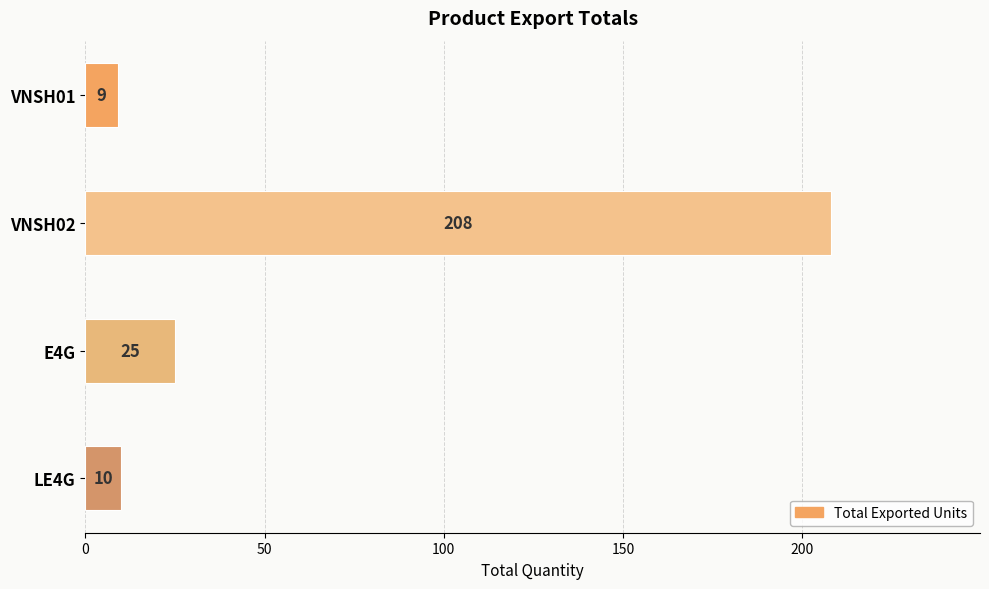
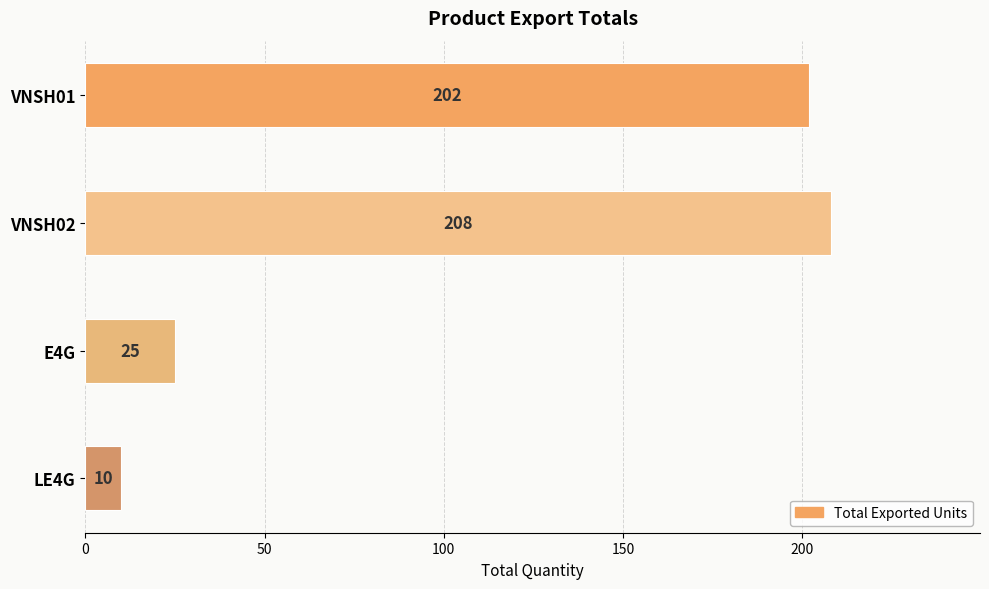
  {
-   "VNSH01": 9,
+   "VNSH01": 202,
    "VNSH02": 208,
    "E4G": 25,
    "LE4G": 10
  }
